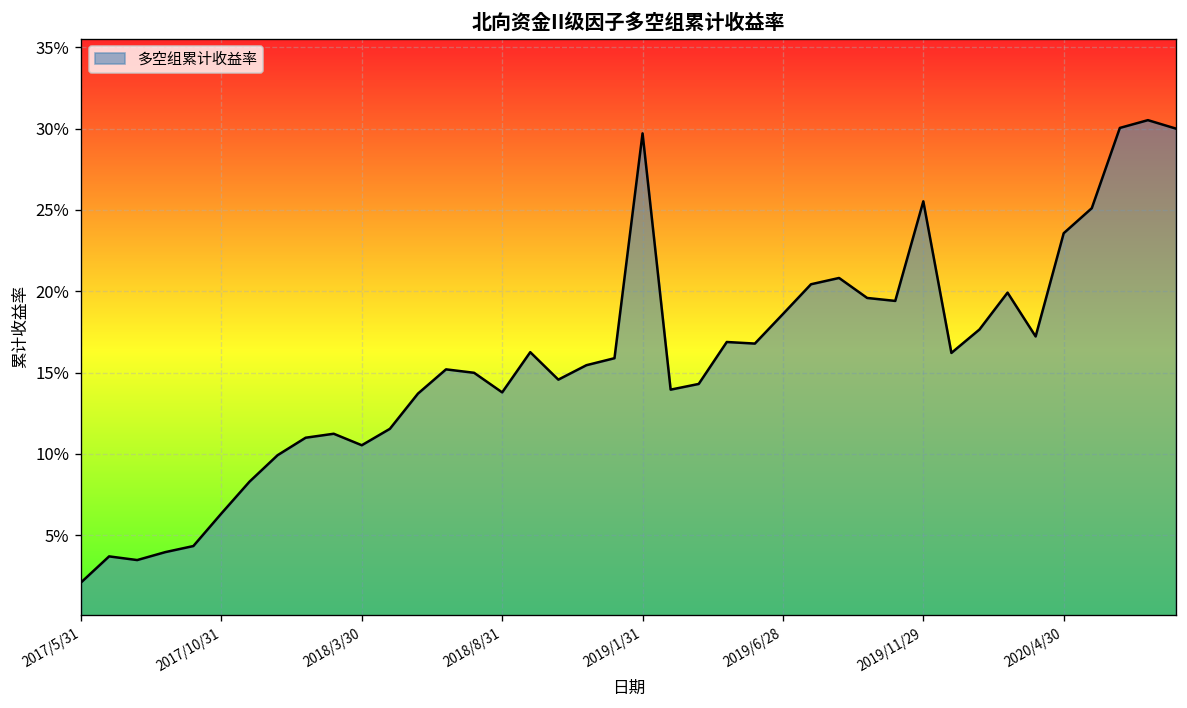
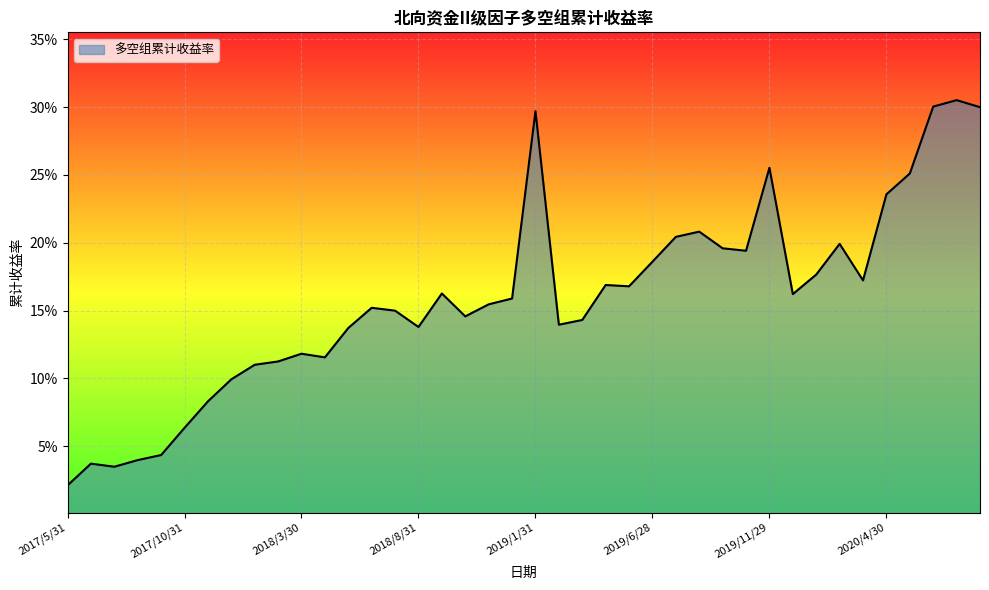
  {
    "2017/5/31": "2.1%",
    "2017/10/31": "6.3%",
-   "2018/3/30": "10.5%",
+   "2018/3/30": "11.8%",
    "2018/8/31": "13.8%",
    "2019/1/31": "29.7%",
    "2019/6/28": "18.6%",
    "2019/11/29": "25.5%",
    "2020/4/30": "23.6%"
  }
